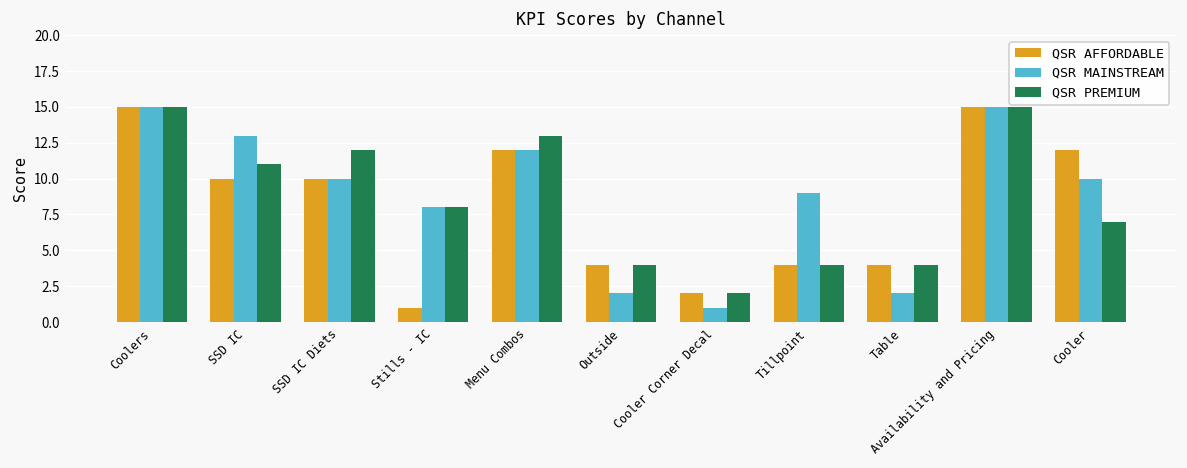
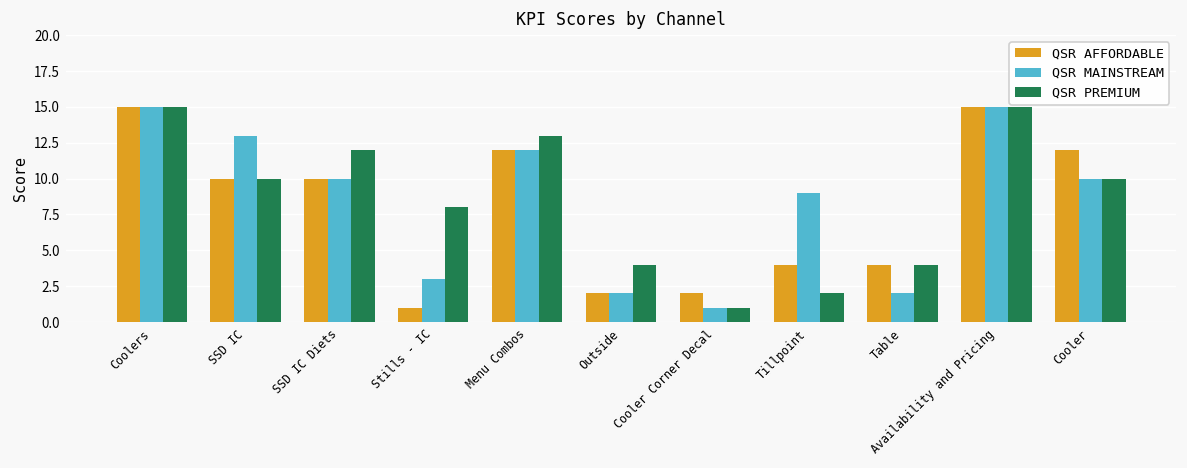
  {
    "QSR AFFORDABLE": {
      "Coolers": 15,
      "SSD IC": 10,
      "SSD IC Diets": 10,
      "Stills - IC": 1,
      "Menu Combos": 12,
-     "Outside": 4,
+     "Outside": 2,
      "Cooler Corner Decal": 2,
      "Tillpoint": 4,
      "Table": 4,
      "Availability and Pricing": 15,
      "Cooler": 12
    },
    "QSR MAINSTREAM": {
      "Coolers": 15,
      "SSD IC": 13,
      "SSD IC Diets": 10,
-     "Stills - IC": 8,
+     "Stills - IC": 3,
      "Menu Combos": 12,
      "Outside": 2,
      "Cooler Corner Decal": 1,
      "Tillpoint": 9,
      "Table": 2,
      "Availability and Pricing": 15,
      "Cooler": 10
    },
    "QSR PREMIUM": {
      "Coolers": 15,
-     "SSD IC": 11,
+     "SSD IC": 10,
      "SSD IC Diets": 12,
      "Stills - IC": 8,
      "Menu Combos": 13,
      "Outside": 4,
-     "Cooler Corner Decal": 2,
-     "Tillpoint": 4,
+     "Cooler Corner Decal": 1,
+     "Tillpoint": 2,
      "Table": 4,
      "Availability and Pricing": 15,
-     "Cooler": 7
+     "Cooler": 10
    }
  }
